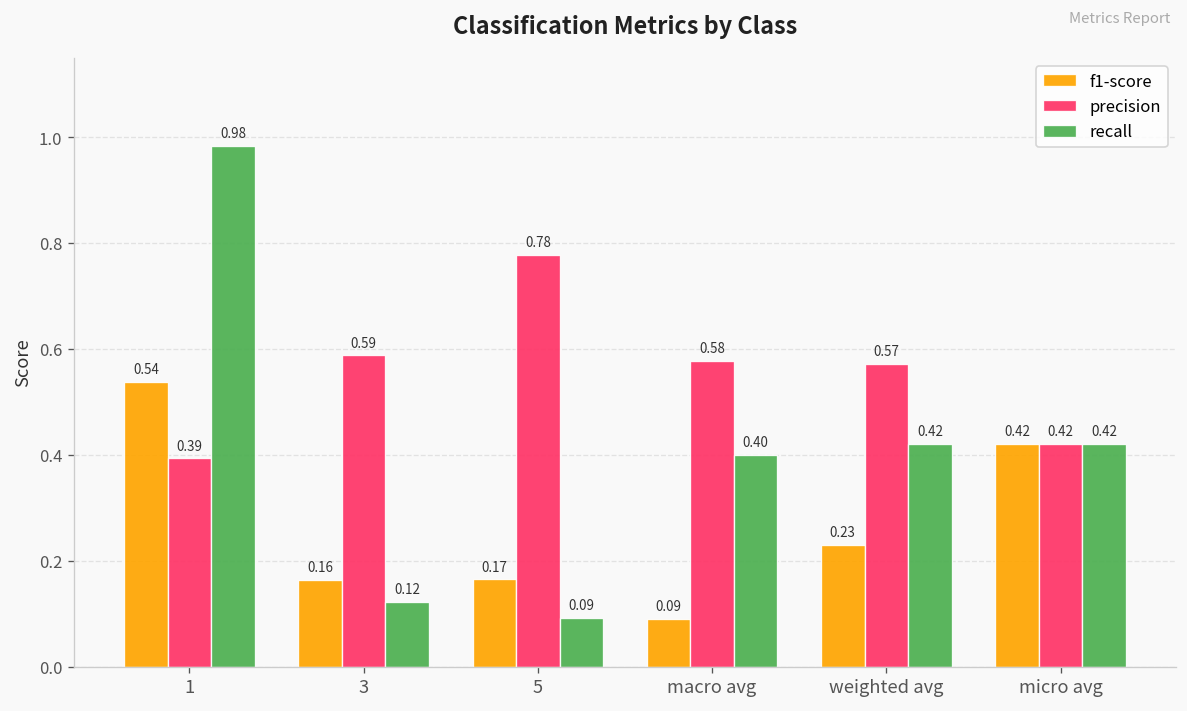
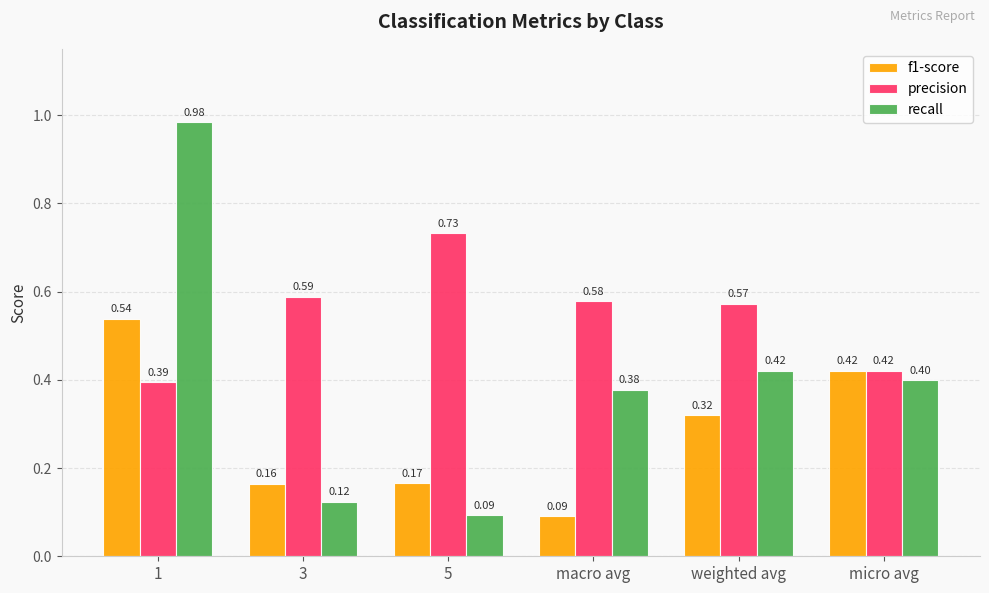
  {
    "f1-score": {
      "1": 0.54,
      "3": 0.16,
      "5": 0.17,
      "macro avg": 0.09,
-     "weighted avg": 0.23,
+     "weighted avg": 0.32,
      "micro avg": 0.42
    },
    "precision": {
      "1": 0.39,
      "3": 0.59,
-     "5": 0.78,
+     "5": 0.73,
      "macro avg": 0.58,
      "weighted avg": 0.57,
      "micro avg": 0.42
    },
    "recall": {
      "1": 0.98,
      "3": 0.12,
      "5": 0.09,
-     "macro avg": 0.40,
+     "macro avg": 0.38,
      "weighted avg": 0.42,
-     "micro avg": 0.42
+     "micro avg": 0.40
    }
  }
